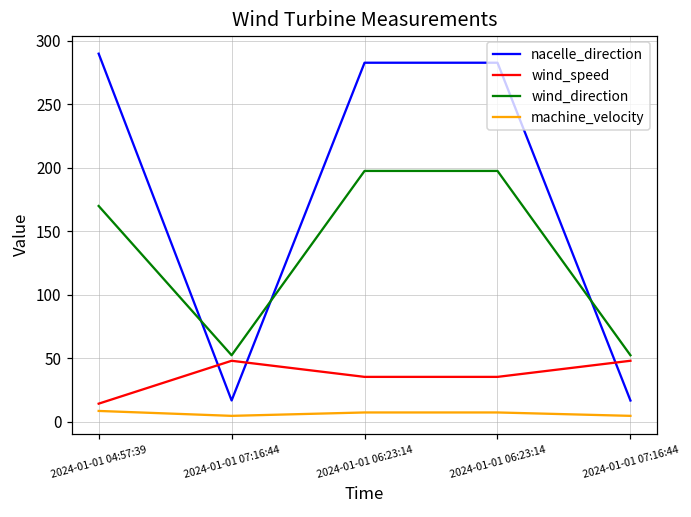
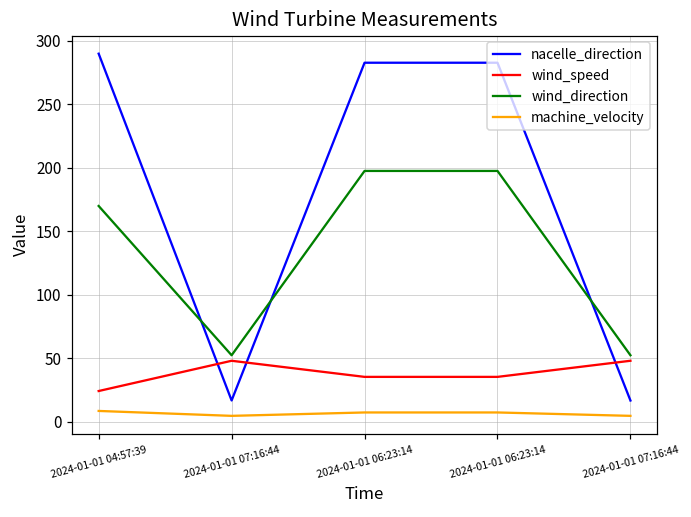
  {
    "nacelle_direction": {
      "2024-01-01 04:57:39": 290
    },
    "wind_speed": {
-     "2024-01-01 04:57:39": 14
+     "2024-01-01 04:57:39": 24
    },
    "wind_direction": {
      "2024-01-01 04:57:39": 170
    },
    "machine_velocity": {
      "2024-01-01 04:57:39": 8
    }
  }
